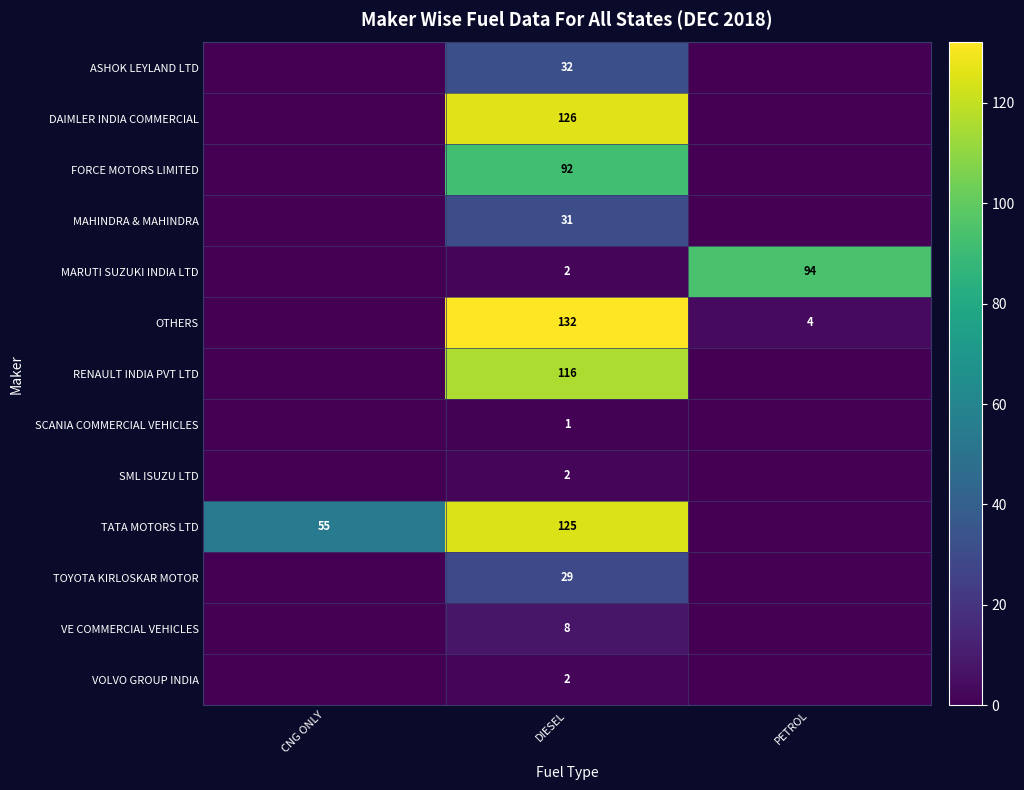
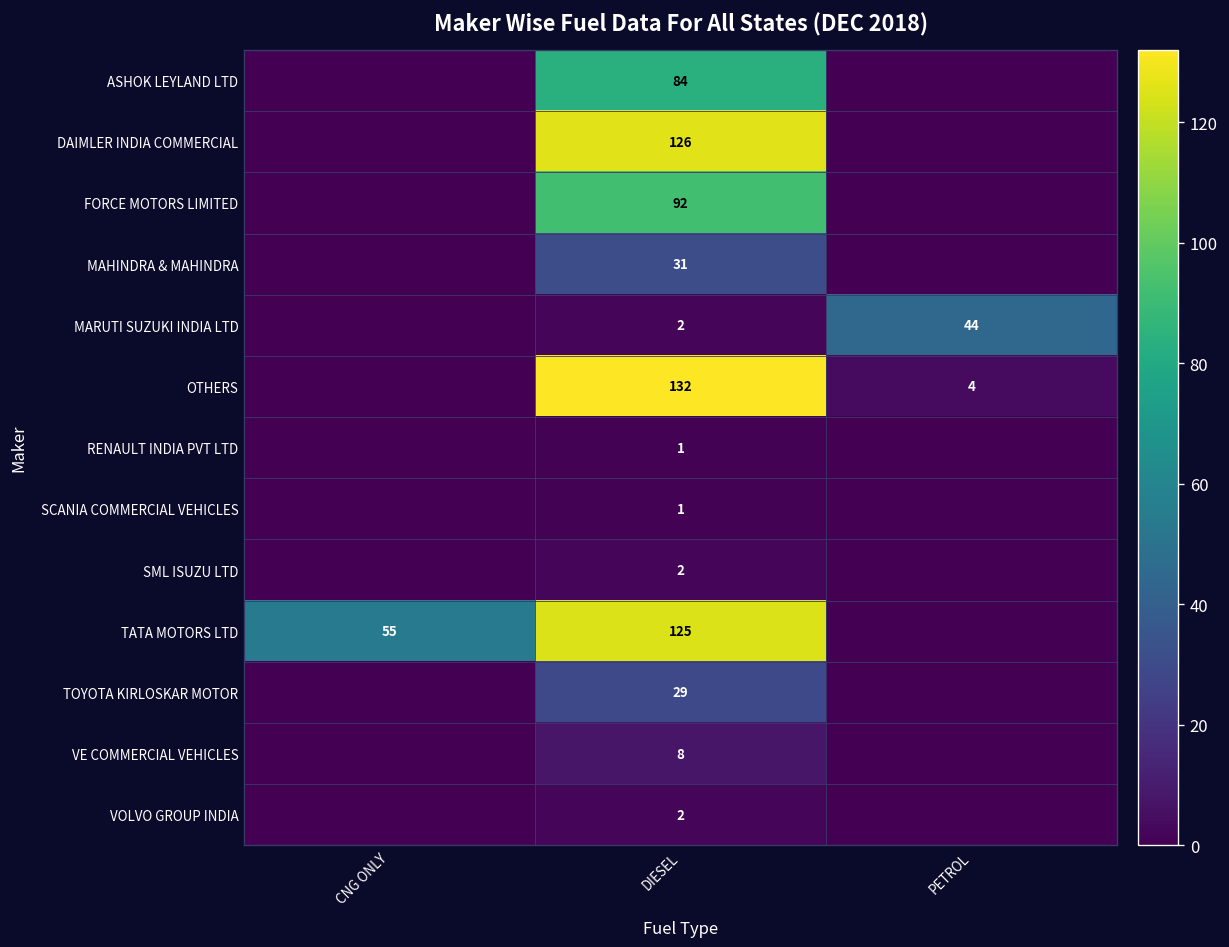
  {
    "ASHOK LEYLAND LTD": {
-     "DIESEL": 32
+     "DIESEL": 84
    },
    "DAIMLER INDIA COMMERCIAL": {
      "DIESEL": 126
    },
    "FORCE MOTORS LIMITED": {
      "DIESEL": 92
    },
    "MAHINDRA & MAHINDRA": {
      "DIESEL": 31
    },
    "MARUTI SUZUKI INDIA LTD": {
      "DIESEL": 2,
-     "PETROL": 94
+     "PETROL": 44
    },
    "OTHERS": {
      "DIESEL": 132,
      "PETROL": 4
    },
    "RENAULT INDIA PVT LTD": {
-     "DIESEL": 116
+     "DIESEL": 1
    },
    "SCANIA COMMERCIAL VEHICLES": {
      "DIESEL": 1
    },
    "SML ISUZU LTD": {
      "DIESEL": 2
    },
    "TATA MOTORS LTD": {
      "CNG ONLY": 55,
      "DIESEL": 125
    },
    "TOYOTA KIRLOSKAR MOTOR": {
      "DIESEL": 29
    },
    "VE COMMERCIAL VEHICLES": {
      "DIESEL": 8
    },
    "VOLVO GROUP INDIA": {
      "DIESEL": 2
    }
  }
